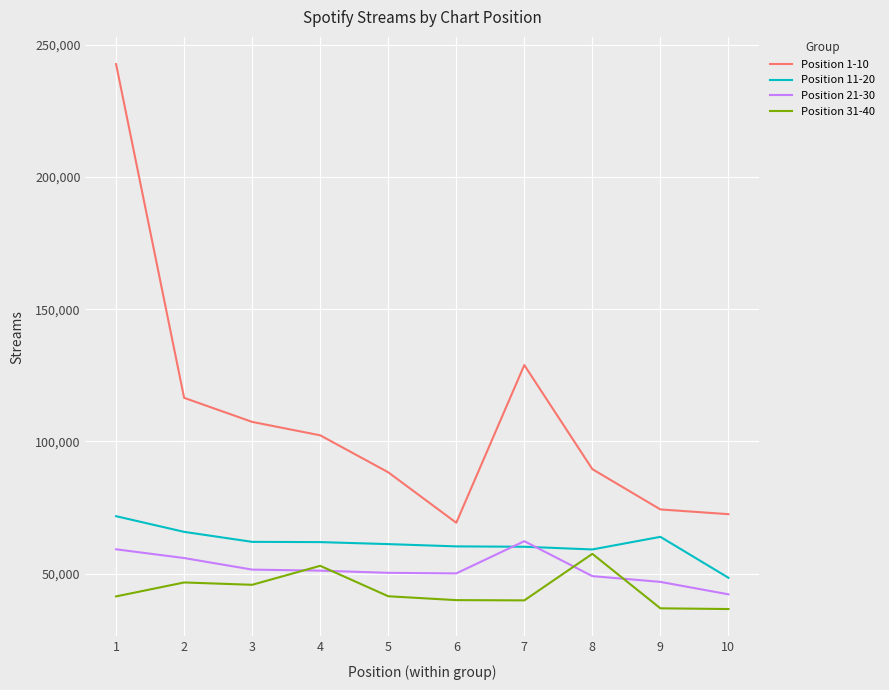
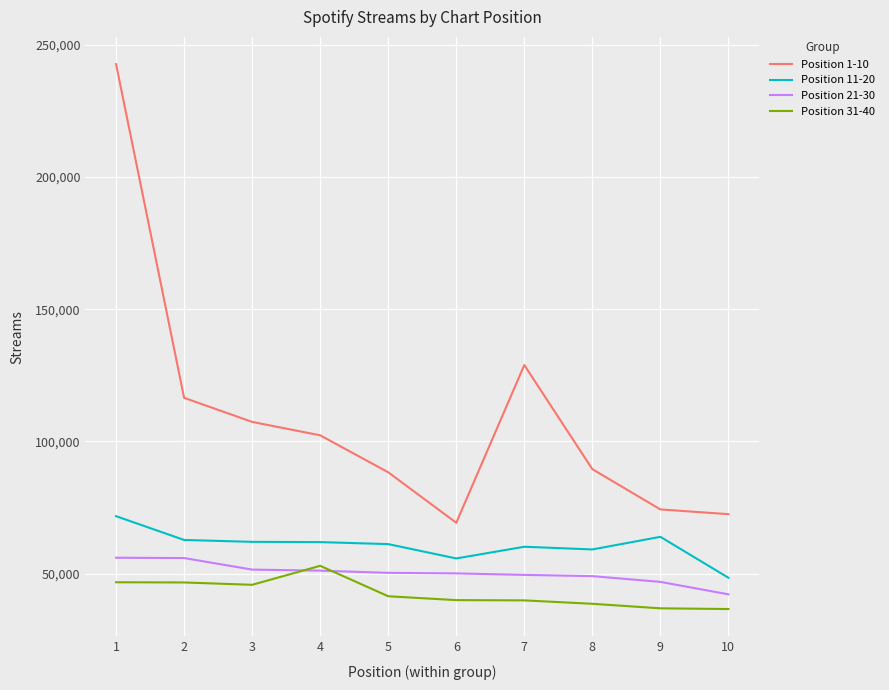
  {
    "Position 1-10": {
      "1": "243,000",
      "2": "116,000",
      "3": "107,000",
      "4": "102,000",
      "5": "88,000",
      "6": "69,000",
      "7": "129,000",
      "8": "90,000",
      "9": "74,000",
      "10": "73,000"
    },
    "Position 11-20": {
      "1": "72,000",
-     "2": "66,000",
+     "2": "63,000",
      "3": "62,000",
      "4": "62,000",
      "5": "61,000",
-     "6": "60,000",
+     "6": "56,000",
      "7": "60,000",
      "8": "59,000",
      "9": "64,000",
      "10": "48,000"
    },
    "Position 21-30": {
-     "1": "59,000",
+     "1": "56,000",
      "2": "56,000",
      "3": "52,000",
      "4": "51,000",
      "5": "50,000",
      "6": "50,000",
-     "7": "62,000",
+     "7": "50,000",
      "8": "49,000",
      "9": "47,000",
      "10": "42,000"
    },
    "Position 31-40": {
-     "1": "41,000",
+     "1": "47,000",
      "2": "47,000",
      "3": "46,000",
      "4": "53,000",
      "5": "41,000",
      "6": "40,000",
      "7": "40,000",
-     "8": "58,000",
+     "8": "39,000",
      "9": "37,000",
      "10": "37,000"
    }
  }
